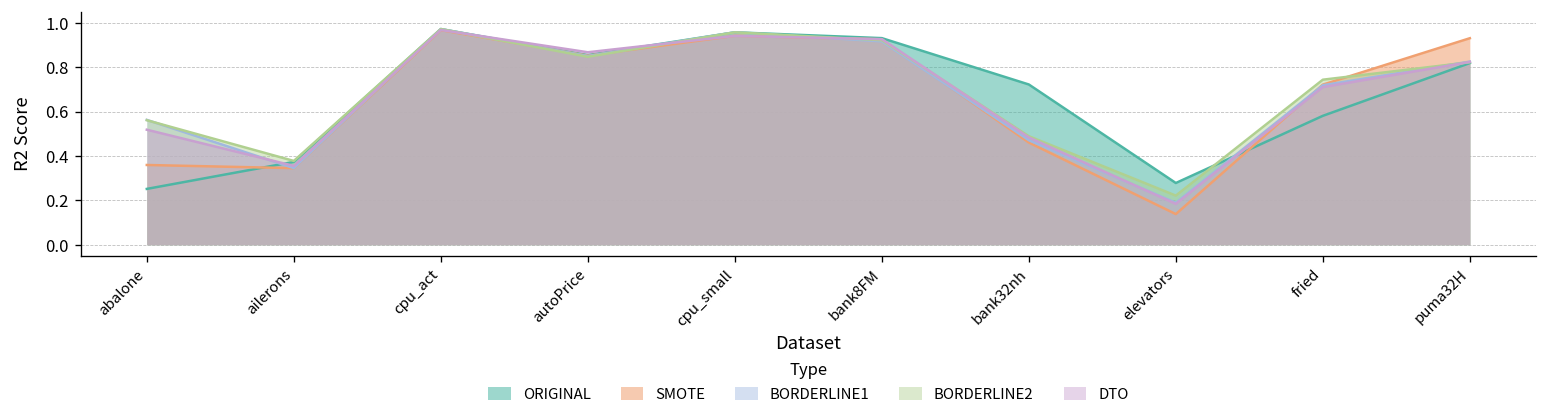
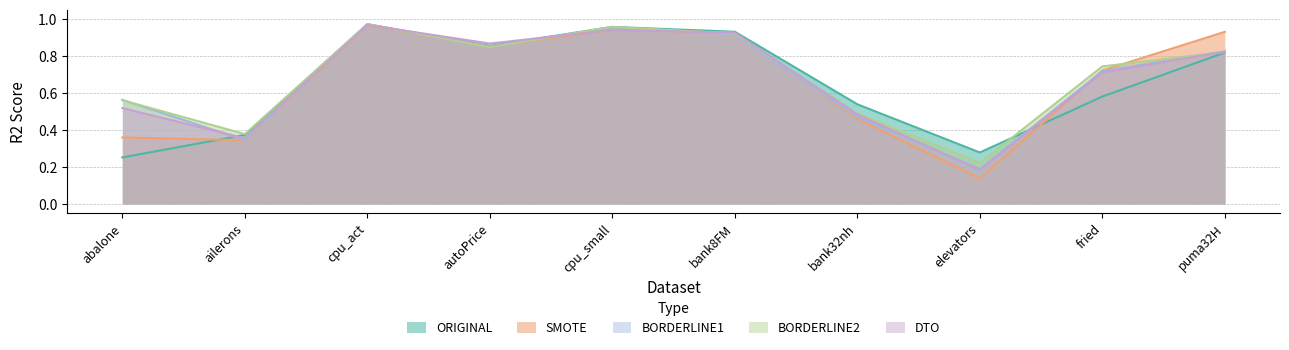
  {
    "ORIGINAL": {
      "abalone": 0.25,
-     "bank32nh": 0.72,
+     "bank32nh": 0.54,
      "elevators": 0.28,
      "fried": 0.58
    },
    "SMOTE": {
      "abalone": 0.36,
      "elevators": 0.14,
      "puma32H": 0.93
    }
  }
